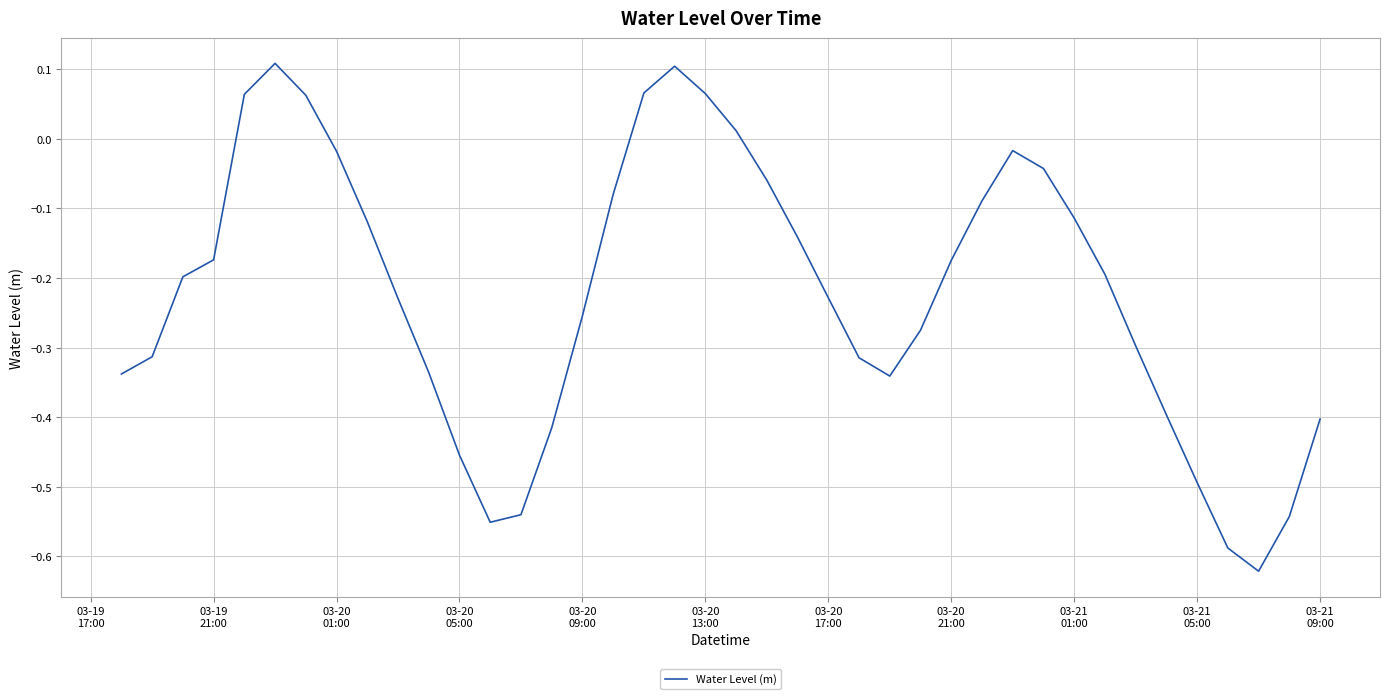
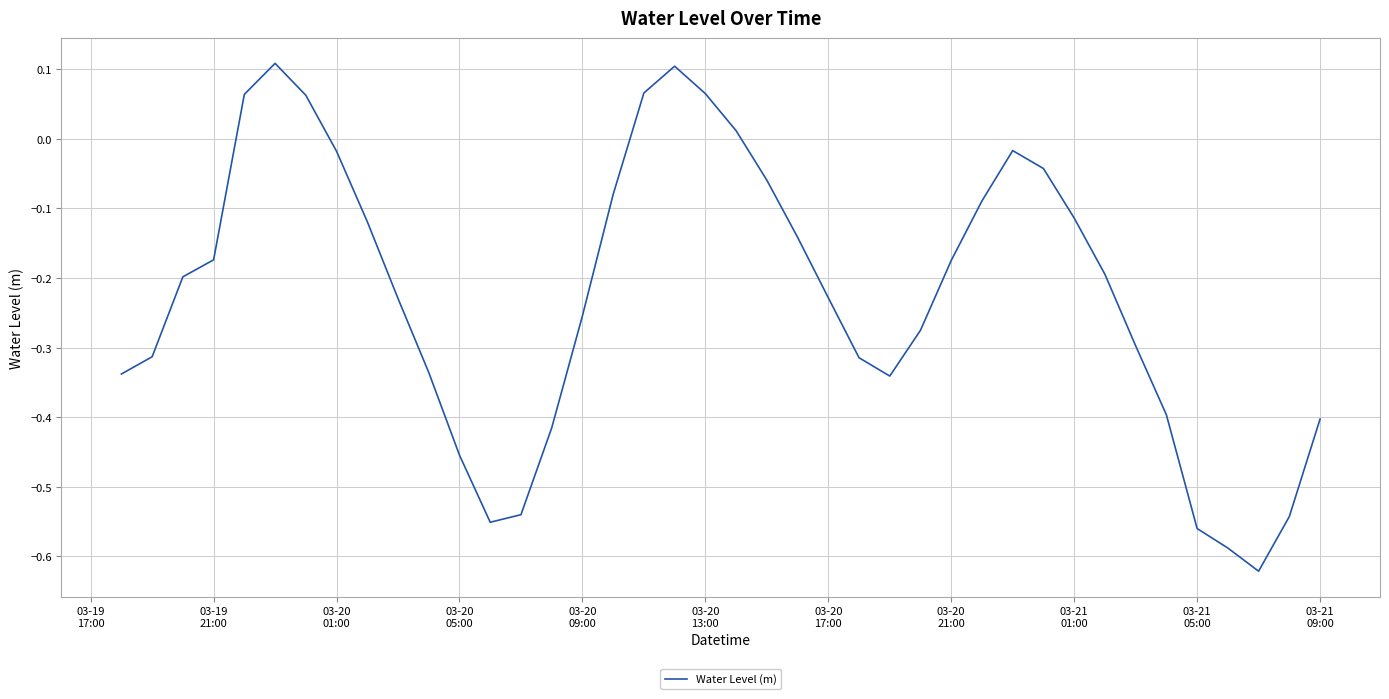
  {
    "03-19 21:00": -0.17,
    "03-20 01:00": -0.02,
    "03-20 05:00": -0.45,
    "03-20 09:00": -0.25,
    "03-20 13:00": 0.07,
    "03-20 17:00": -0.23,
    "03-20 21:00": -0.17,
    "03-21 01:00": -0.11,
-   "03-21 05:00": -0.49,
+   "03-21 05:00": -0.56,
    "03-21 09:00": -0.40
  }
